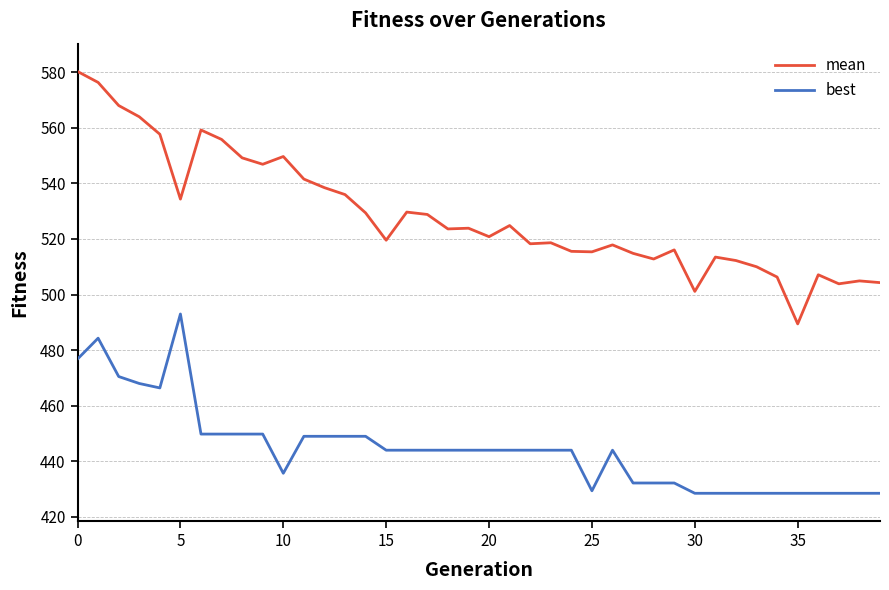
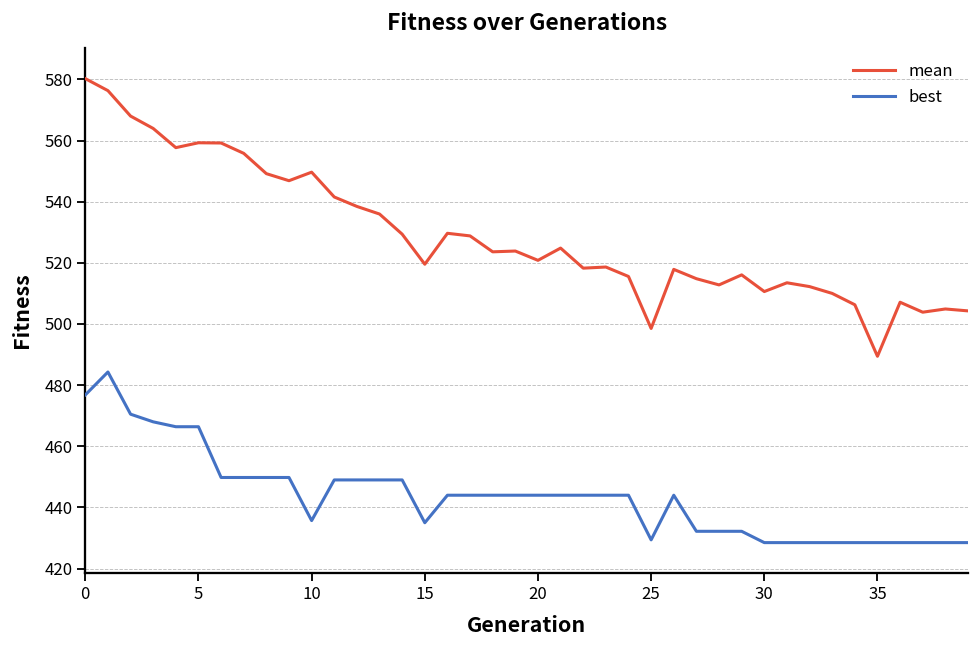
  {
    "mean": {
      "0": 580,
-     "5": 534,
+     "5": 559,
      "10": 550,
      "15": 520,
      "20": 521,
-     "25": 515,
-     "30": 501,
+     "25": 499,
+     "30": 511,
      "35": 489
    },
    "best": {
      "0": 477,
-     "5": 493,
+     "5": 466,
      "10": 436,
-     "15": 444,
+     "15": 435,
      "20": 444,
      "25": 429,
      "30": 429,
      "35": 429
    }
  }
